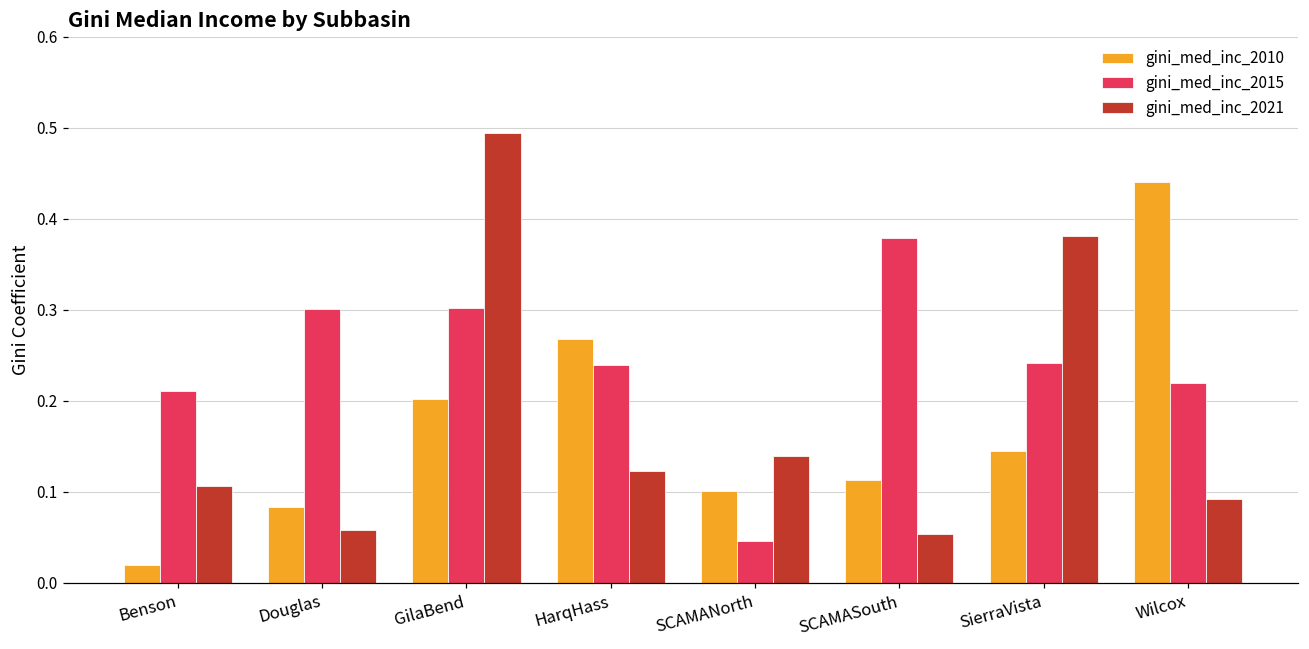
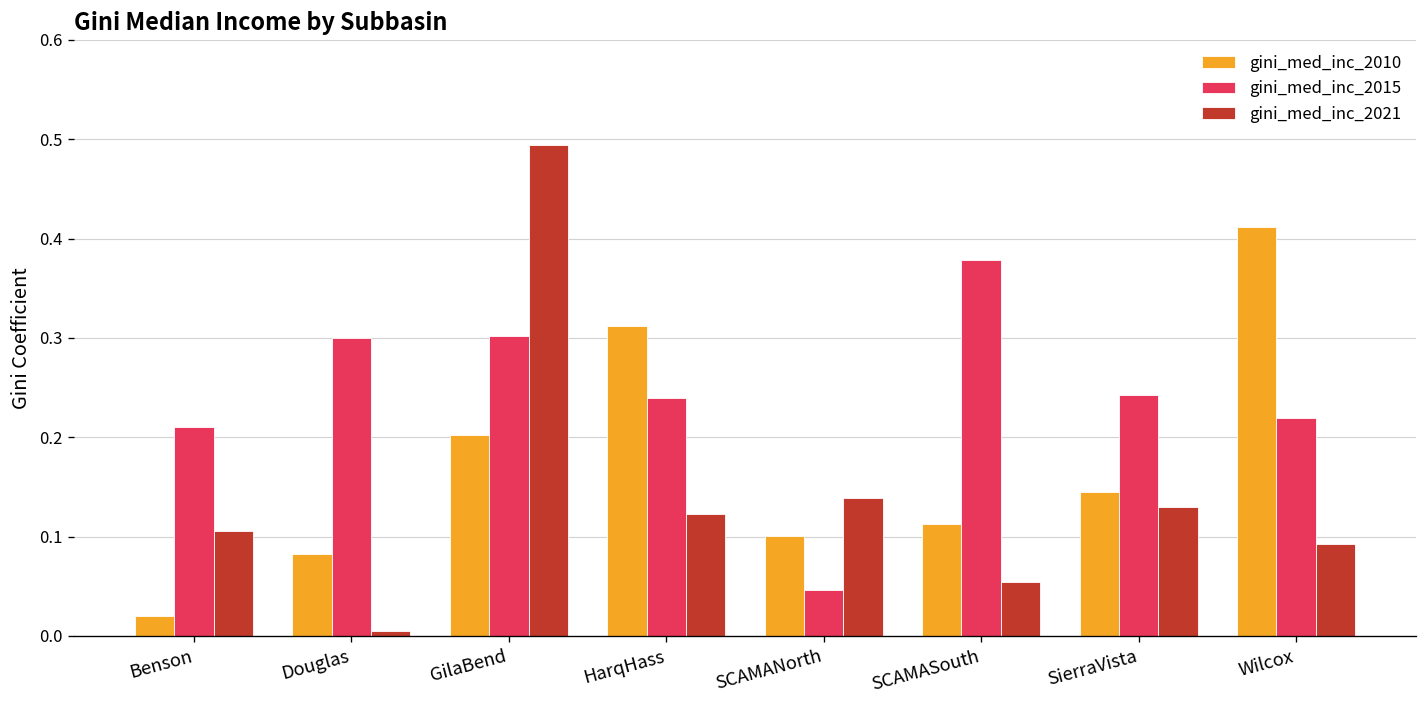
  {
    "gini_med_inc_2010": {
      "Benson": 0.02,
      "Douglas": 0.08,
      "GilaBend": 0.20,
-     "HarqHass": 0.27,
+     "HarqHass": 0.31,
      "SCAMANorth": 0.10,
      "SCAMASouth": 0.11,
      "SierraVista": 0.14,
-     "Wilcox": 0.44
+     "Wilcox": 0.41
    },
    "gini_med_inc_2015": {
      "Benson": 0.21,
      "Douglas": 0.30,
      "GilaBend": 0.30,
      "HarqHass": 0.24,
      "SCAMANorth": 0.05,
      "SCAMASouth": 0.38,
      "SierraVista": 0.24,
      "Wilcox": 0.22
    },
    "gini_med_inc_2021": {
      "Benson": 0.11,
-     "Douglas": 0.06,
+     "Douglas": 0.01,
      "GilaBend": 0.49,
      "HarqHass": 0.12,
      "SCAMANorth": 0.14,
      "SCAMASouth": 0.05,
-     "SierraVista": 0.38,
+     "SierraVista": 0.13,
      "Wilcox": 0.09
    }
  }
